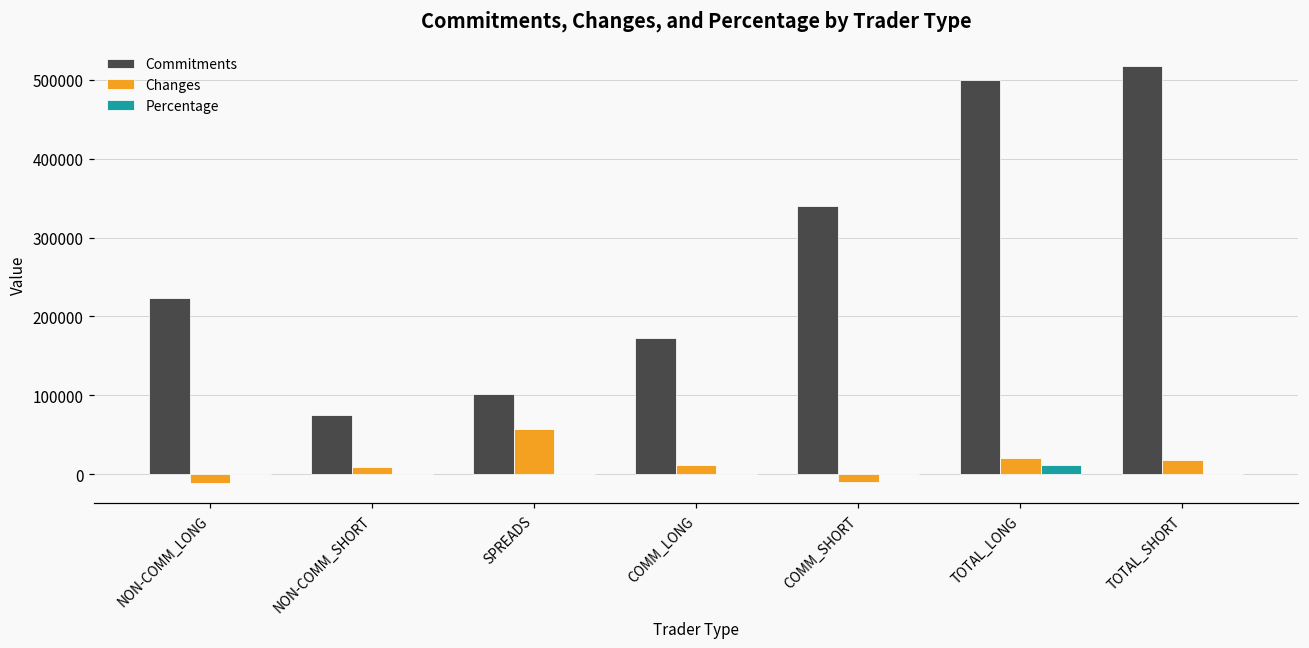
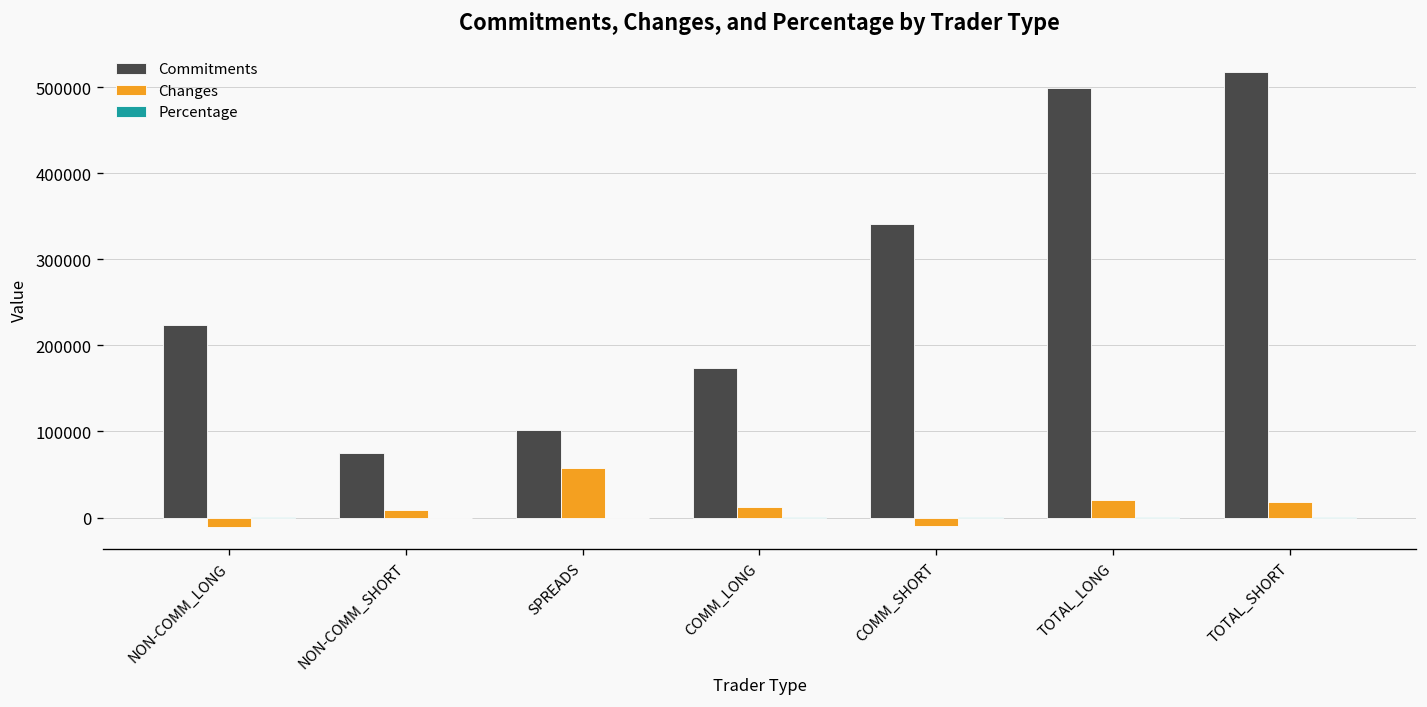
  {
    "Commitments": {
      "NON-COMM_LONG": 220000,
      "NON-COMM_SHORT": 80000,
      "SPREADS": 100000,
      "COMM_LONG": 170000,
      "COMM_SHORT": 340000,
      "TOTAL_LONG": 500000,
      "TOTAL_SHORT": 520000
    },
    "Changes": {
      "NON-COMM_LONG": -10000,
      "NON-COMM_SHORT": 10000,
      "SPREADS": 60000,
      "COMM_LONG": 10000,
      "COMM_SHORT": -10000,
      "TOTAL_LONG": 20000,
      "TOTAL_SHORT": 20000
    },
    "Percentage": {
-     "TOTAL_LONG": 10000
+     "TOTAL_LONG": 0
    }
  }
